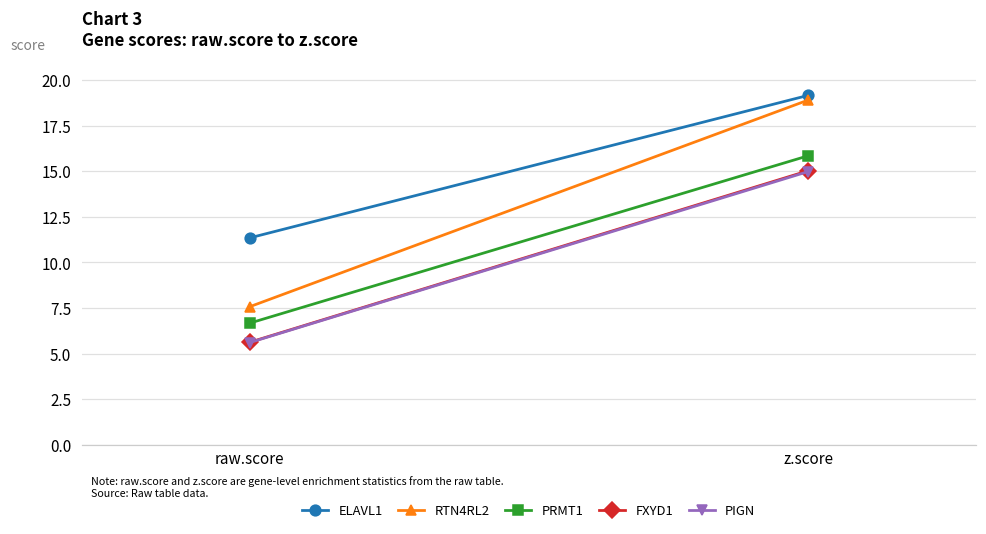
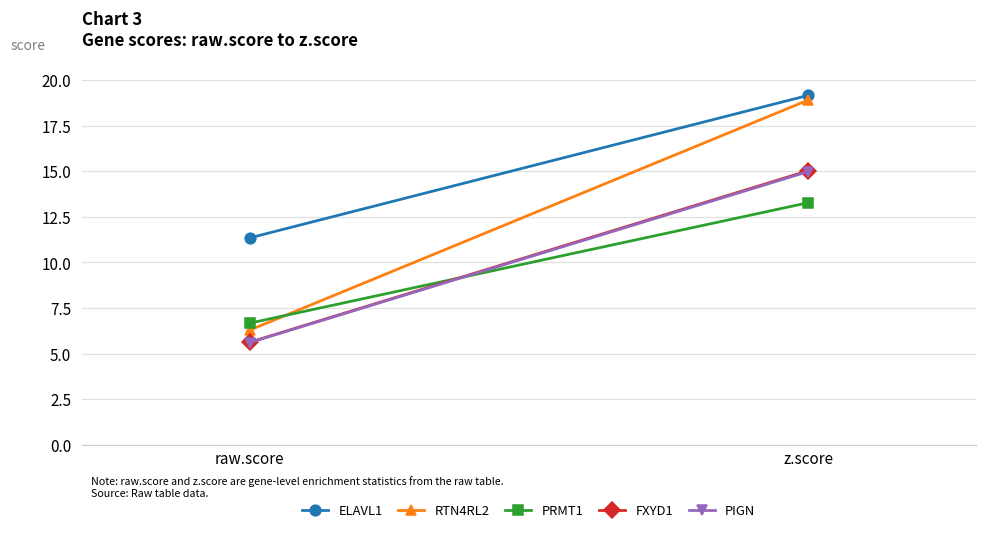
  {
    "ELAVL1": {
      "raw.score": 11.3,
      "z.score": 19.2
    },
    "RTN4RL2": {
-     "raw.score": 7.6,
+     "raw.score": 6.3,
      "z.score": 18.9
    },
    "PRMT1": {
      "raw.score": 6.7,
-     "z.score": 15.8
+     "z.score": 13.3
    }
  }
